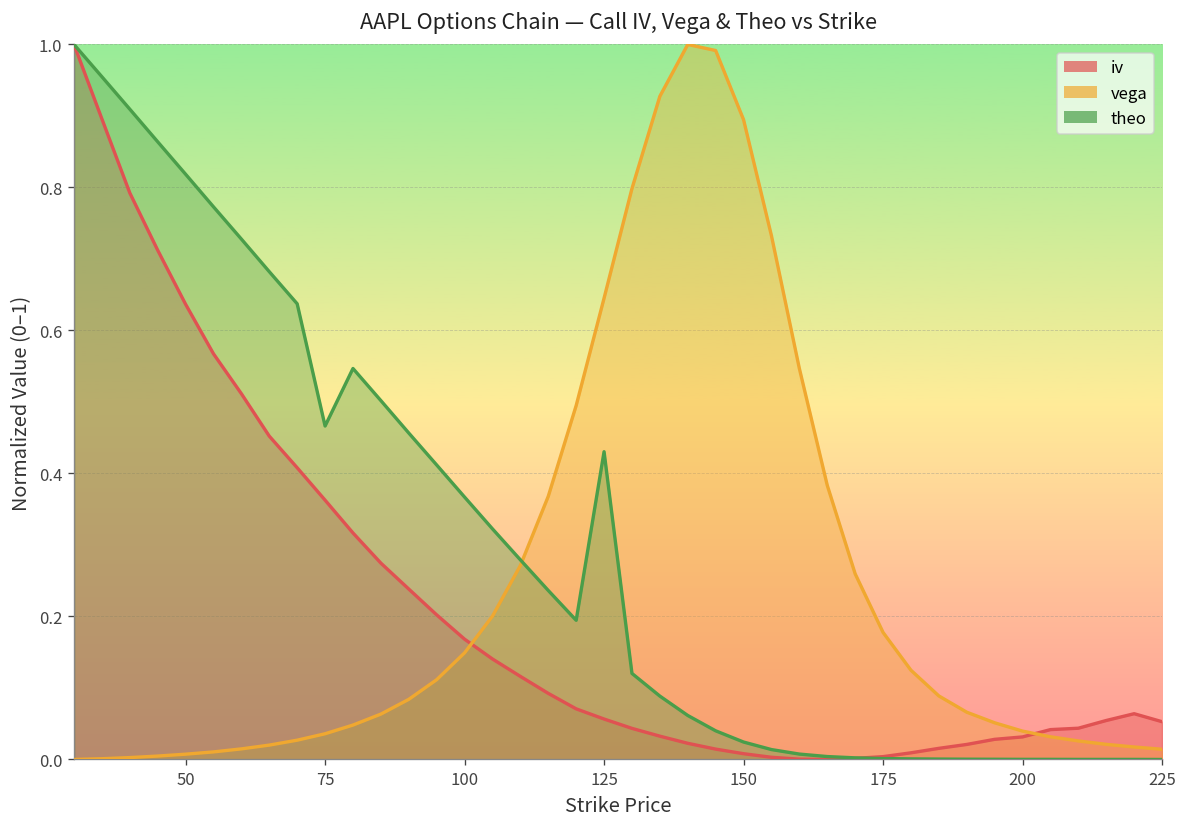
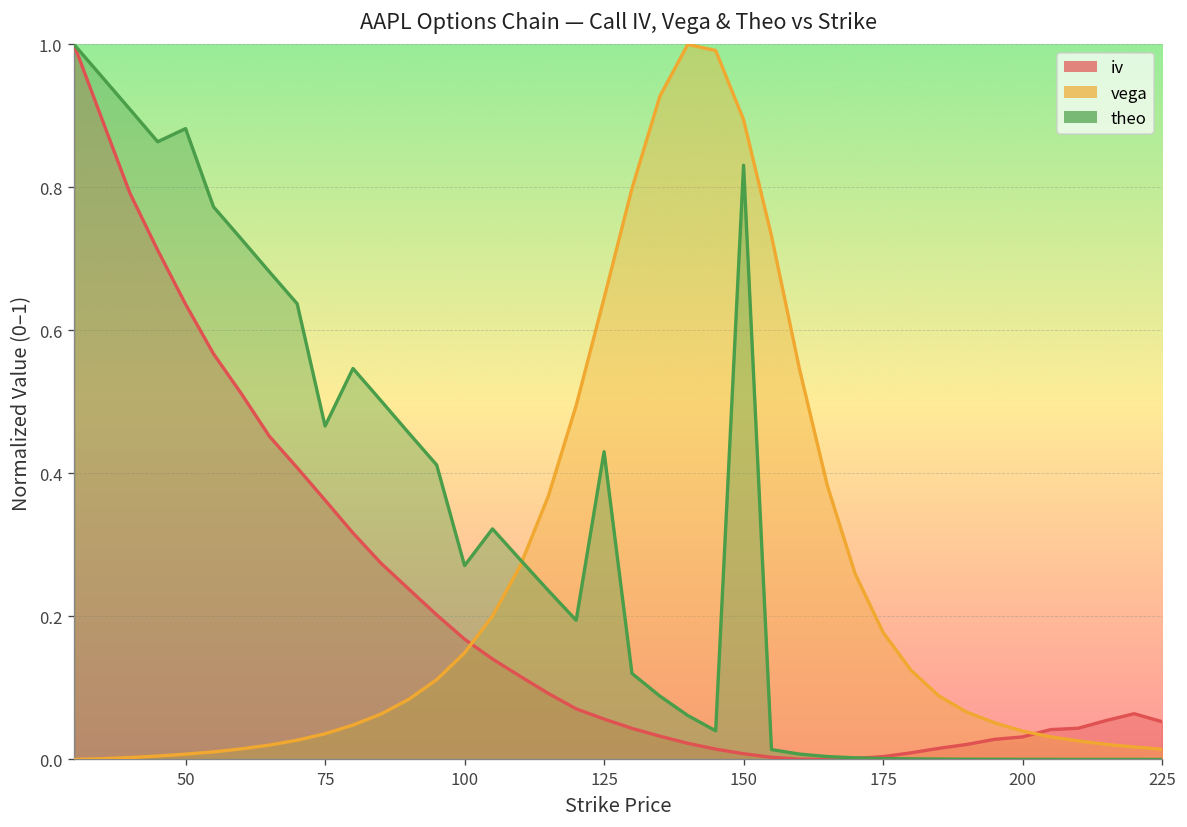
  {
    "theo": {
-     "50": 0.82,
+     "50": 0.88,
      "75": 0.47,
-     "100": 0.37,
+     "100": 0.27,
      "125": 0.43,
-     "150": 0.02,
+     "150": 0.83,
      "200": 0.00,
      "225": 0.00
    }
  }
